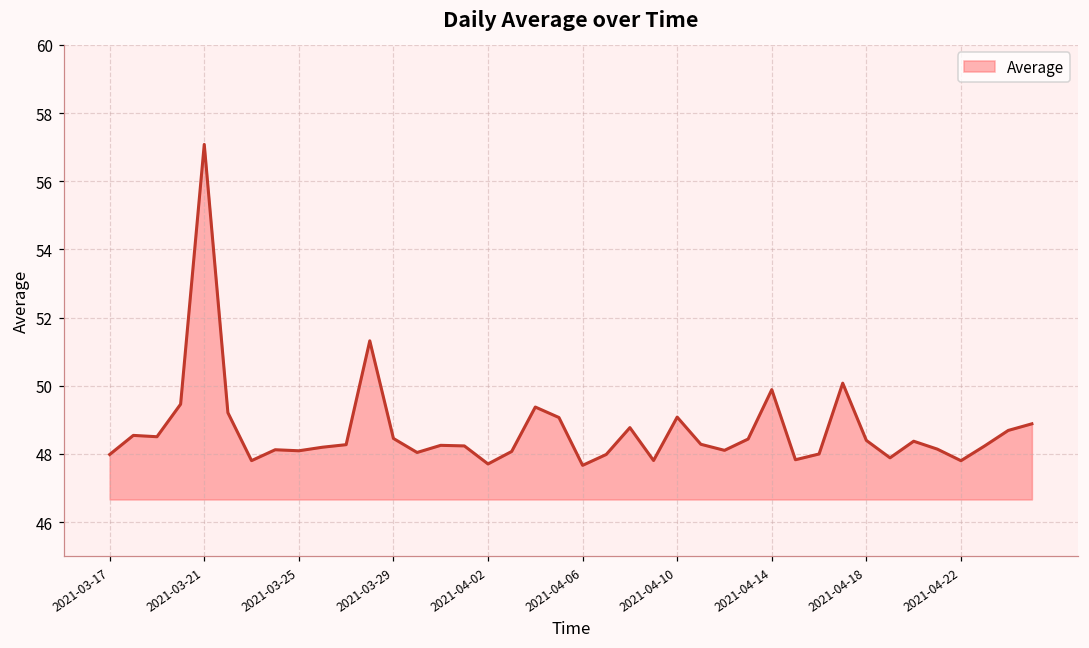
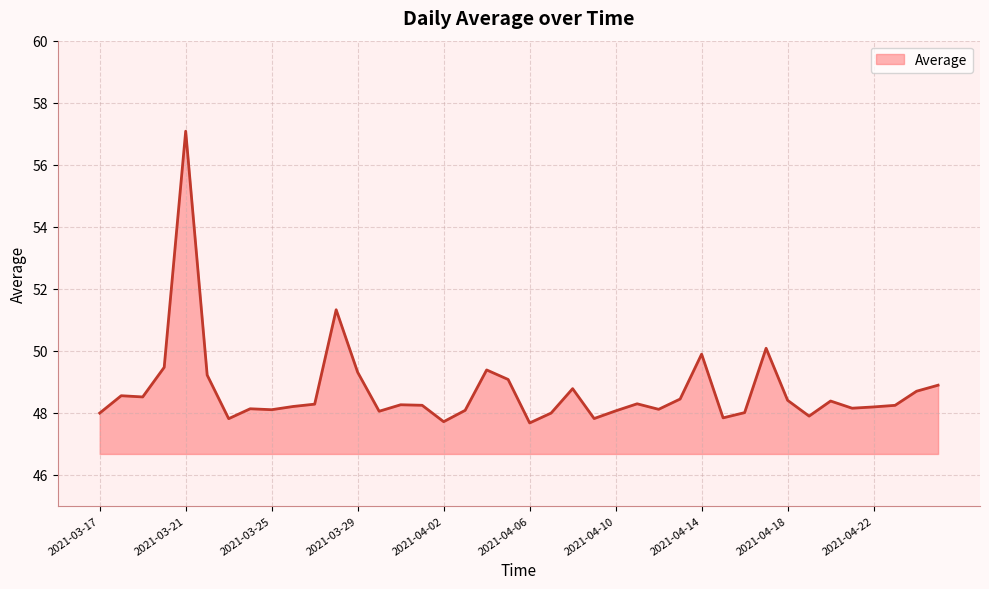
  {
    "2021-03-17": 48.0,
    "2021-03-21": 57.1,
    "2021-03-25": 48.1,
-   "2021-03-29": 48.5,
+   "2021-03-29": 49.3,
    "2021-04-02": 47.7,
    "2021-04-06": 47.7,
-   "2021-04-10": 49.1,
+   "2021-04-10": 48.1,
    "2021-04-14": 49.9,
    "2021-04-18": 48.4,
-   "2021-04-22": 47.8
+   "2021-04-22": 48.2
  }
